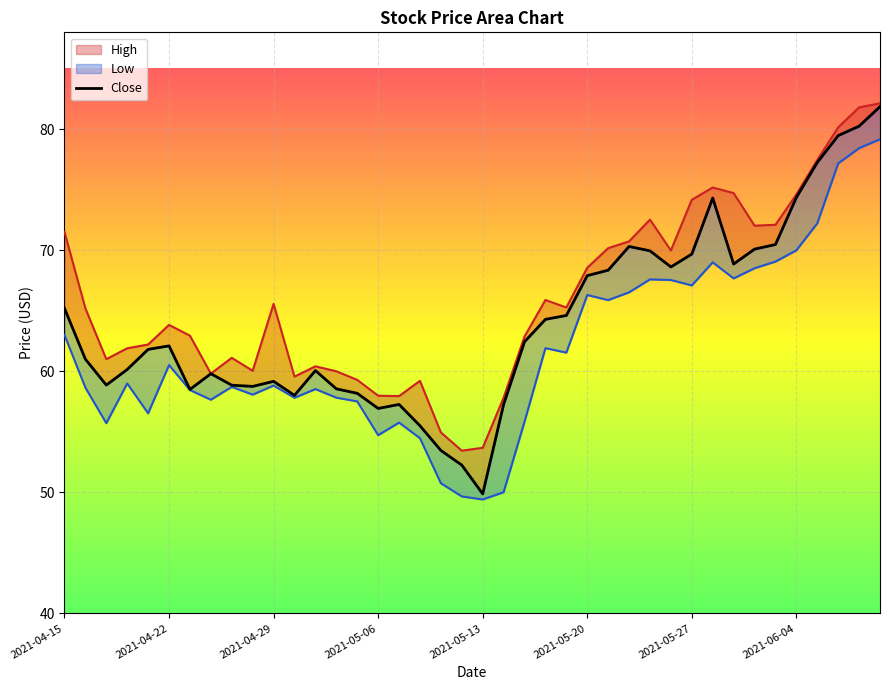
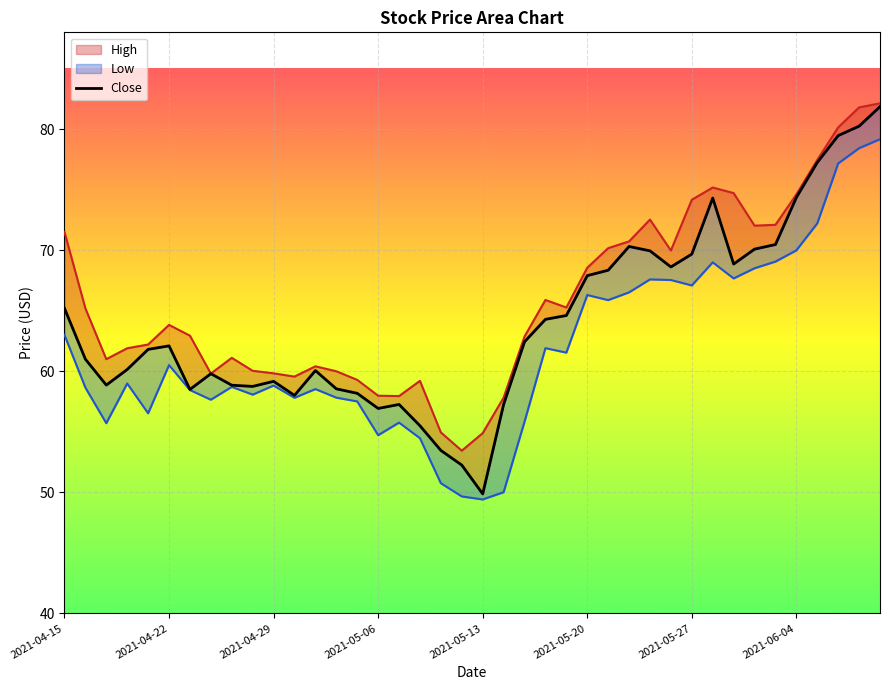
  {
    "High": {
      "2021-04-15": 71.5,
      "2021-04-22": 63.8,
-     "2021-04-29": 65.6,
+     "2021-04-29": 59.8,
      "2021-05-06": 58.0,
-     "2021-05-13": 53.7,
+     "2021-05-13": 54.9,
      "2021-05-20": 68.6,
      "2021-05-27": 74.2,
      "2021-06-04": 74.6
    }
  }
